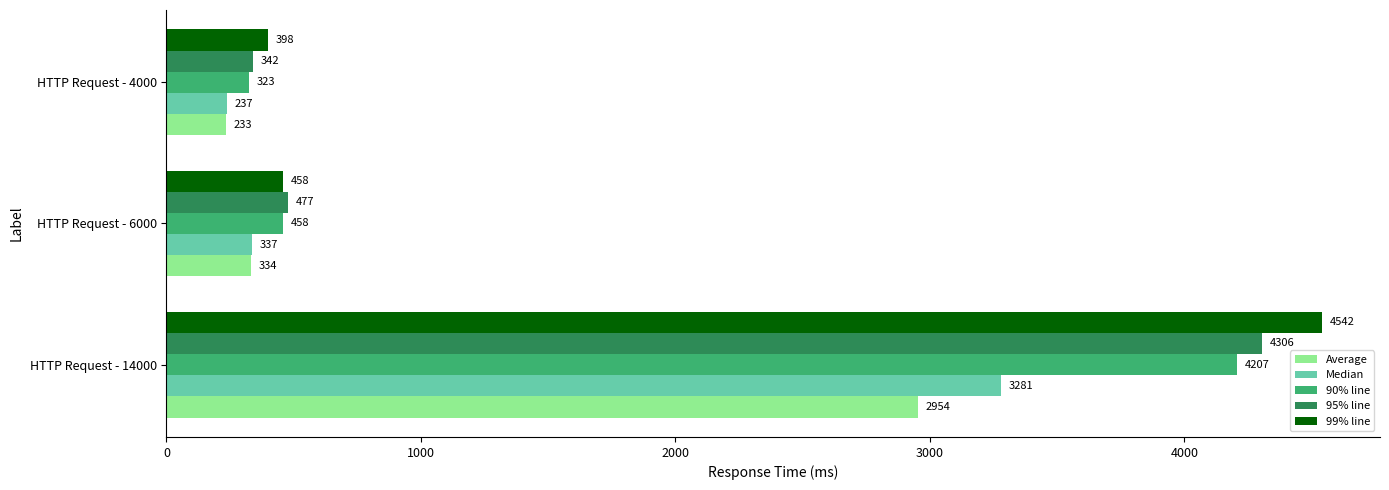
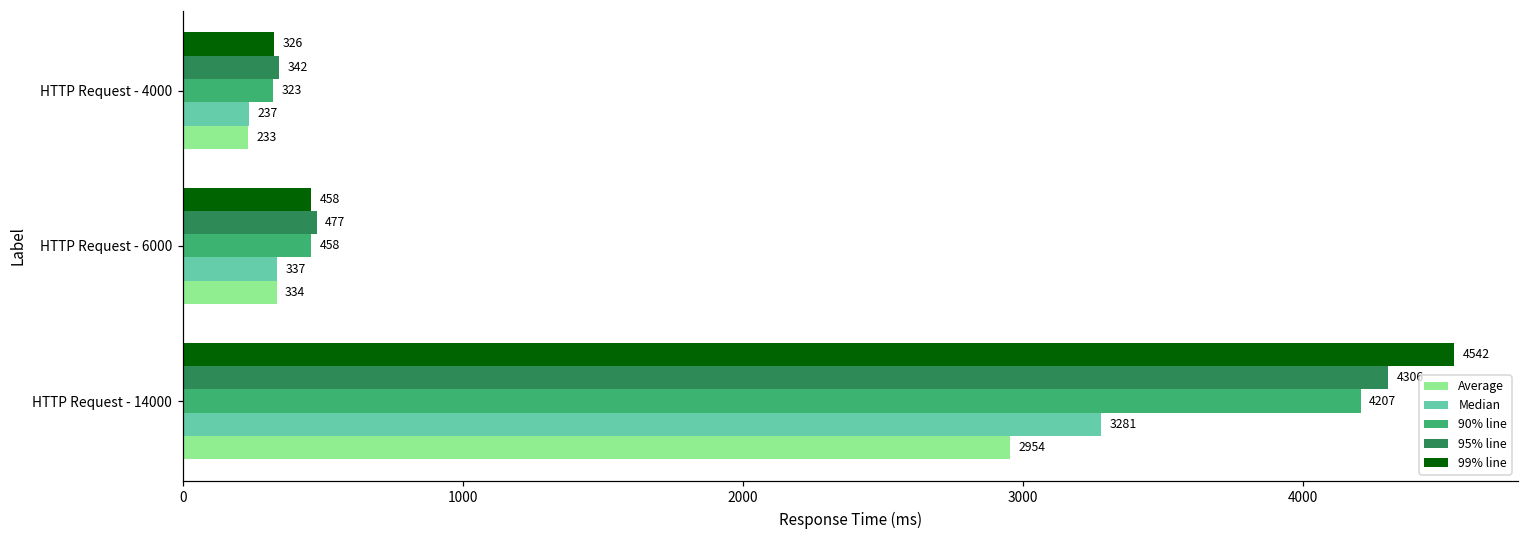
  {
    "99% line": {
-     "HTTP Request - 4000": 398,
+     "HTTP Request - 4000": 326,
      "HTTP Request - 6000": 458,
      "HTTP Request - 14000": 4542
    }
  }
